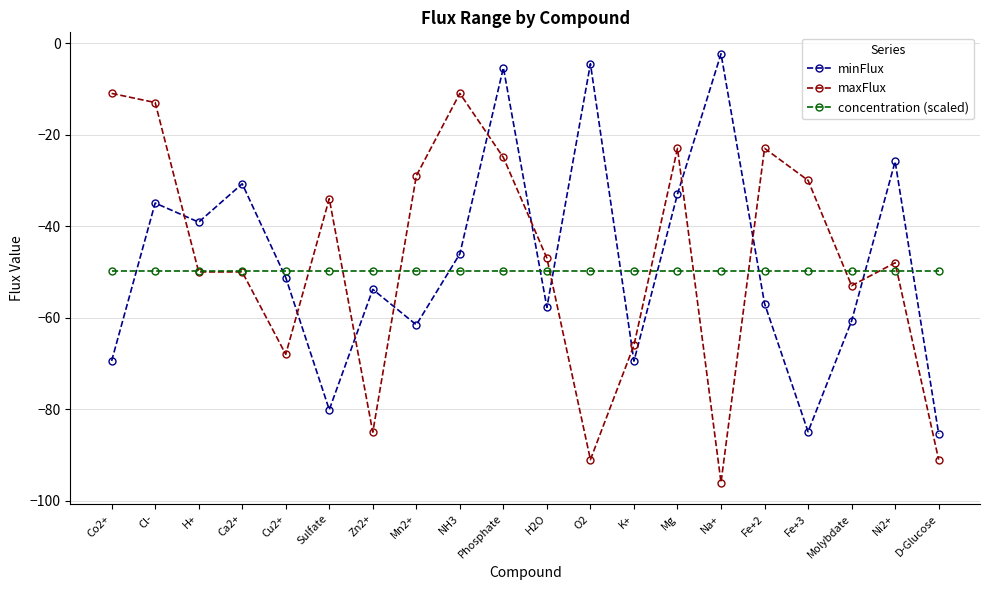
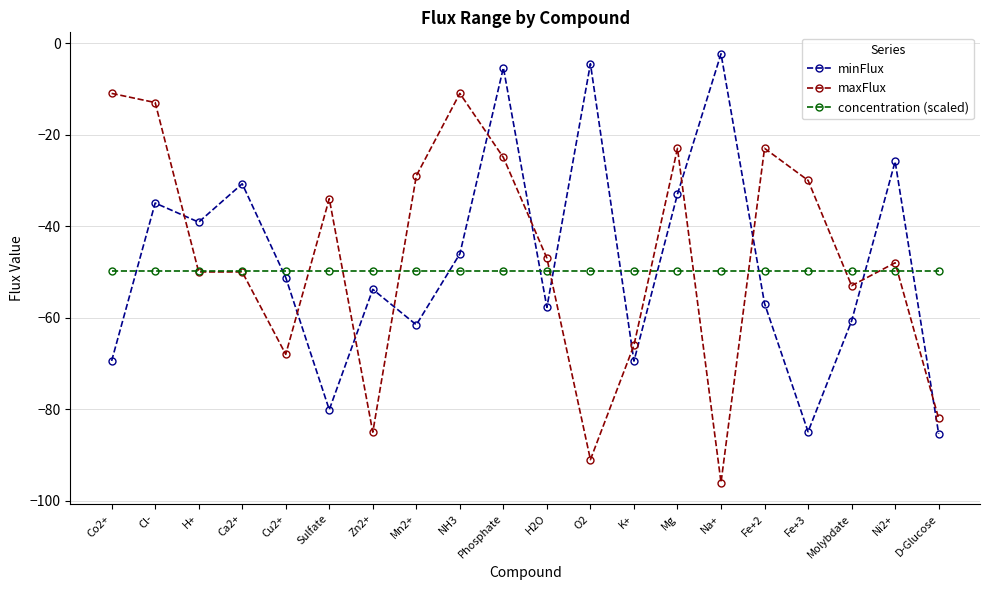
  {
    "minFlux": {
      "Co2+": -69,
      "Cl-": -35,
      "H+": -39,
      "Ca2+": -31,
      "Cu2+": -51,
      "Sulfate": -80,
      "Zn2+": -54,
      "Mn2+": -62,
      "NH3": -46,
      "Phosphate": -5,
      "H2O": -58,
      "O2": -5,
      "K+": -69,
      "Mg": -33,
      "Na+": -2,
      "Fe+2": -57,
      "Fe+3": -85,
      "Molybdate": -61,
      "Ni2+": -26,
      "D-Glucose": -85
    },
    "maxFlux": {
      "Co2+": -11,
      "Cl-": -13,
      "Cu2+": -68,
      "Sulfate": -34,
      "Zn2+": -85,
      "Mn2+": -29,
      "NH3": -11,
      "Phosphate": -25,
      "H2O": -47,
      "O2": -91,
      "K+": -66,
      "Mg": -23,
      "Na+": -96,
      "Fe+2": -23,
      "Fe+3": -30,
      "Molybdate": -53,
      "Ni2+": -48,
-     "D-Glucose": -91
+     "D-Glucose": -82
    },
    "concentration (scaled)": {
      "Co2+": -50,
      "Cl-": -50,
      "Cu2+": -50,
      "Sulfate": -50,
      "Zn2+": -50,
      "Mn2+": -50,
      "NH3": -50,
      "Phosphate": -50,
      "H2O": -50,
      "O2": -50,
      "K+": -50,
      "Mg": -50,
      "Na+": -50,
      "Fe+2": -50,
      "Fe+3": -50,
      "Molybdate": -50,
      "Ni2+": -50,
      "D-Glucose": -50
    }
  }
